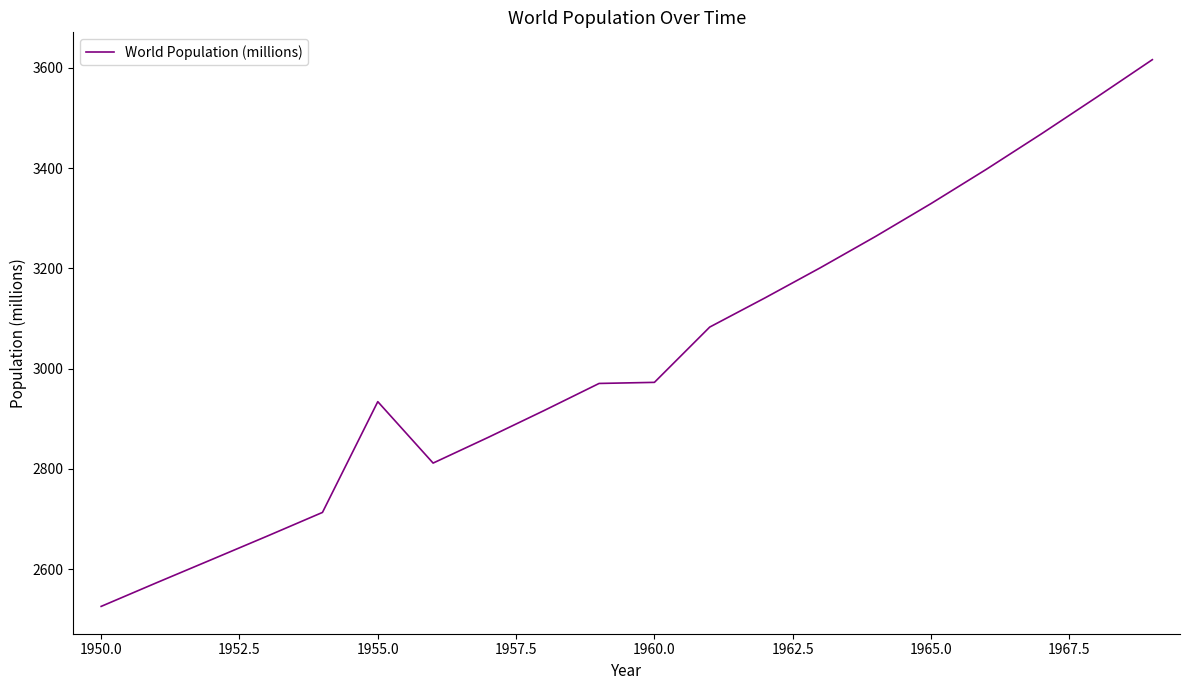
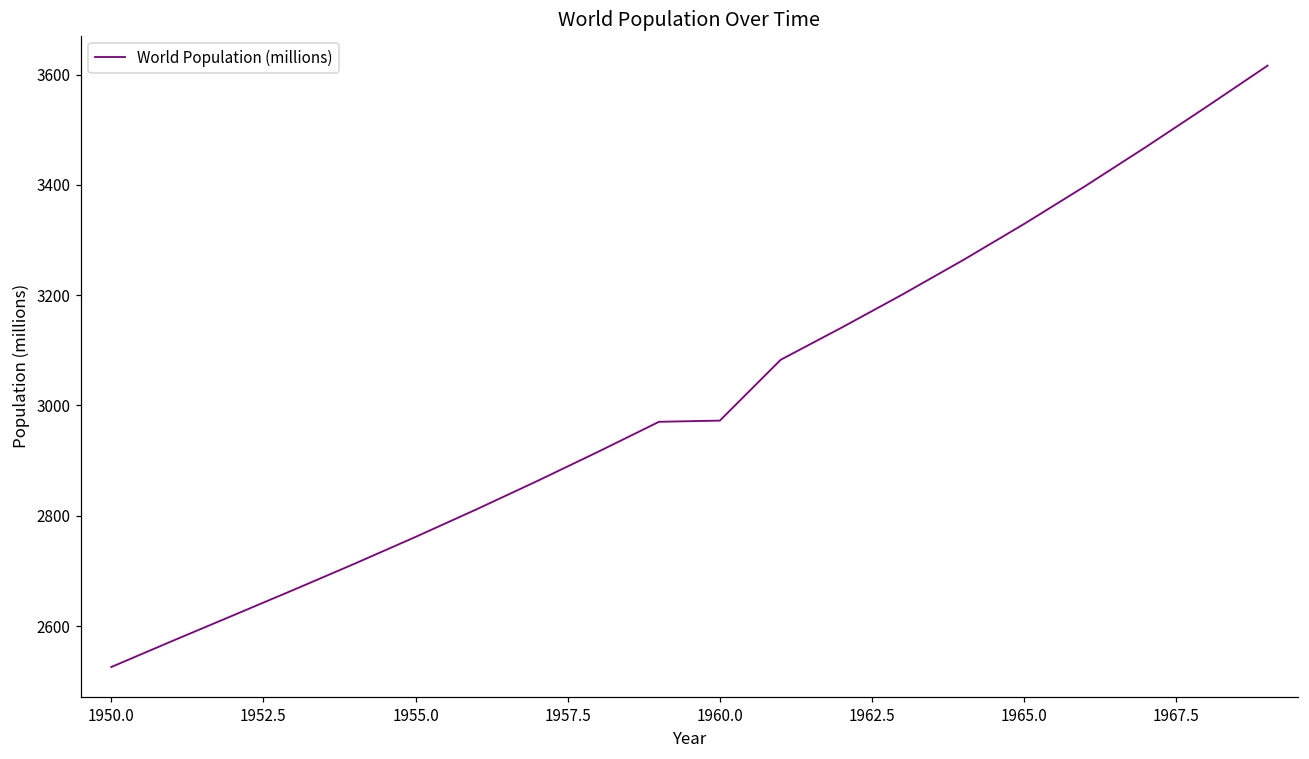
  {
    "1950.0": 2530,
-   "1955.0": 2930,
+   "1955.0": 2760,
    "1960.0": 2970,
    "1965.0": 3330
  }
